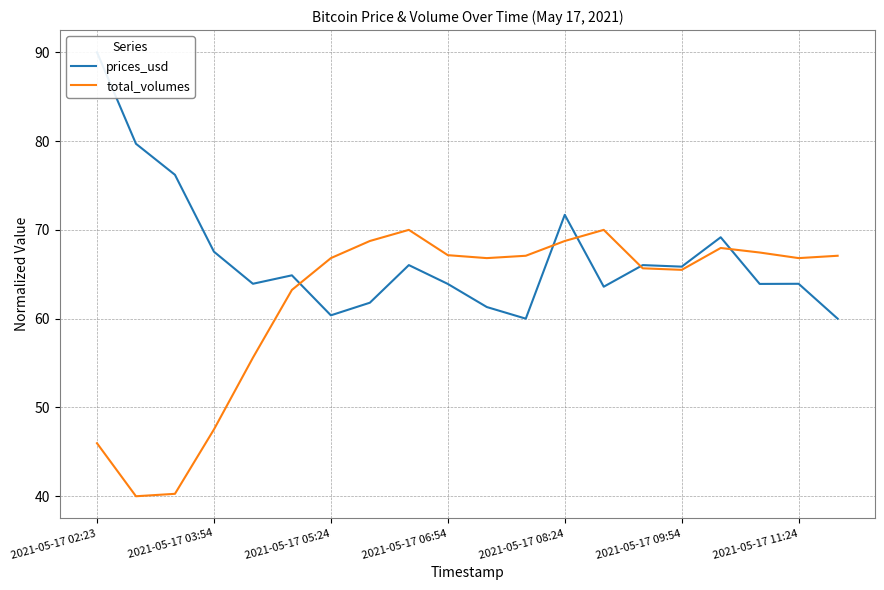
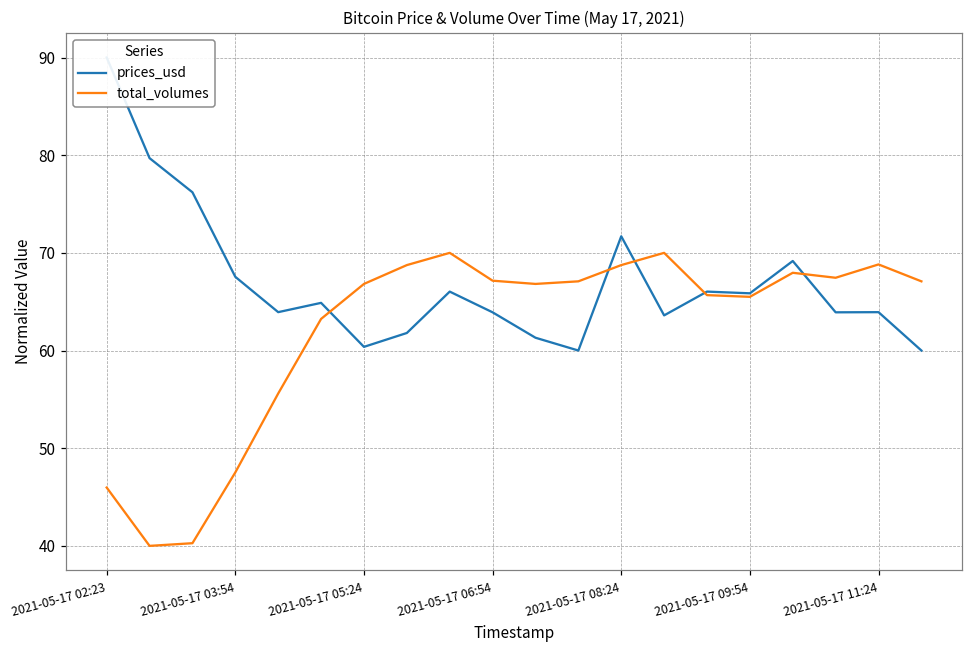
  {
    "prices_usd": {
      "2021-05-17 03:54": 68,
      "2021-05-17 05:24": 60,
      "2021-05-17 06:54": 64,
      "2021-05-17 08:24": 72,
      "2021-05-17 09:54": 66,
      "2021-05-17 11:24": 64
    },
    "total_volumes": {
      "2021-05-17 02:23": 46,
      "2021-05-17 03:54": 48,
      "2021-05-17 05:24": 67,
      "2021-05-17 06:54": 67,
      "2021-05-17 08:24": 69,
      "2021-05-17 09:54": 65,
-     "2021-05-17 11:24": 67
+     "2021-05-17 11:24": 69
    }
  }
